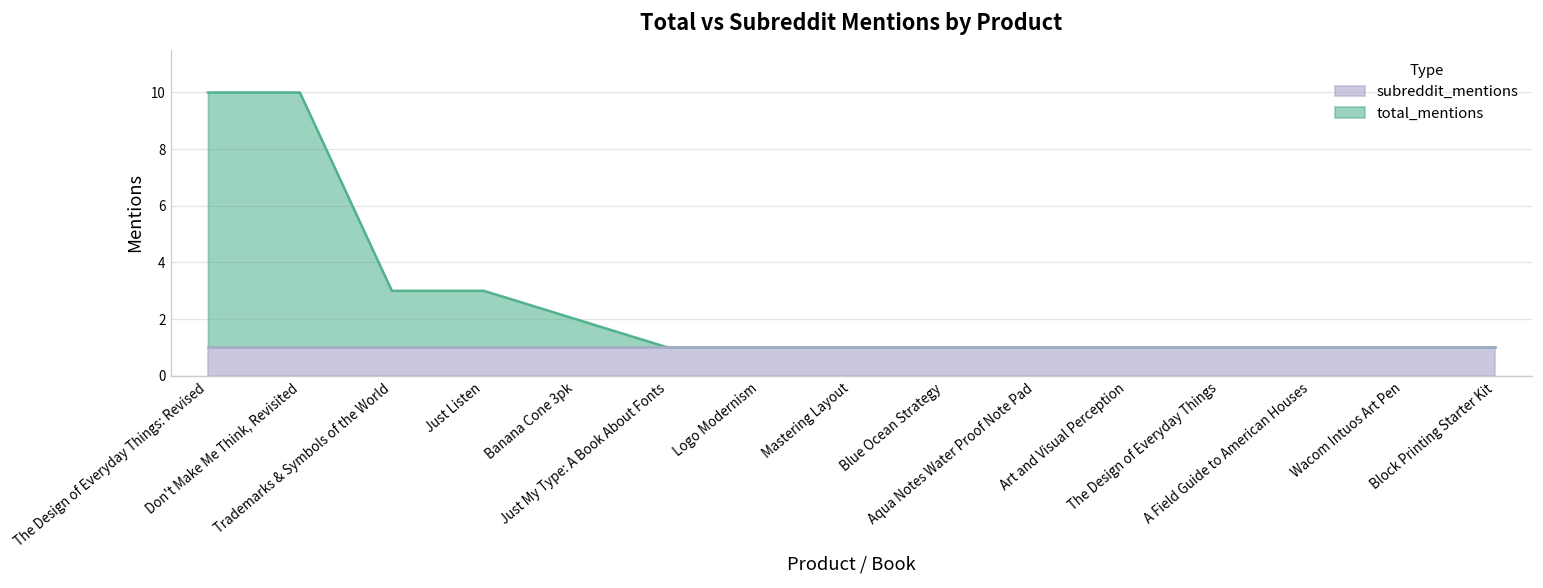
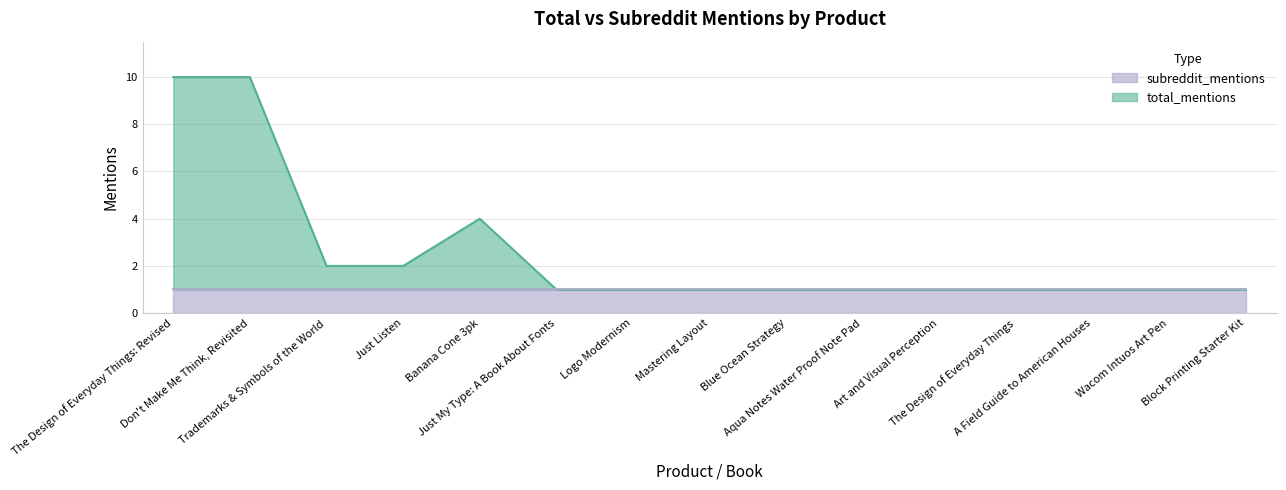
  {
    "total_mentions": {
      "The Design of Everyday Things: Revised": 10,
      "Don't Make Me Think, Revisited": 10,
-     "Trademarks & Symbols of the World": 3,
-     "Just Listen": 3,
-     "Banana Cone 3pk": 2
+     "Trademarks & Symbols of the World": 2,
+     "Just Listen": 2,
+     "Banana Cone 3pk": 4
    },
    "subreddit_mentions": {
      "The Design of Everyday Things: Revised": 1,
      "Don't Make Me Think, Revisited": 1,
      "Trademarks & Symbols of the World": 1,
      "Just Listen": 1,
      "Banana Cone 3pk": 1
    }
  }
